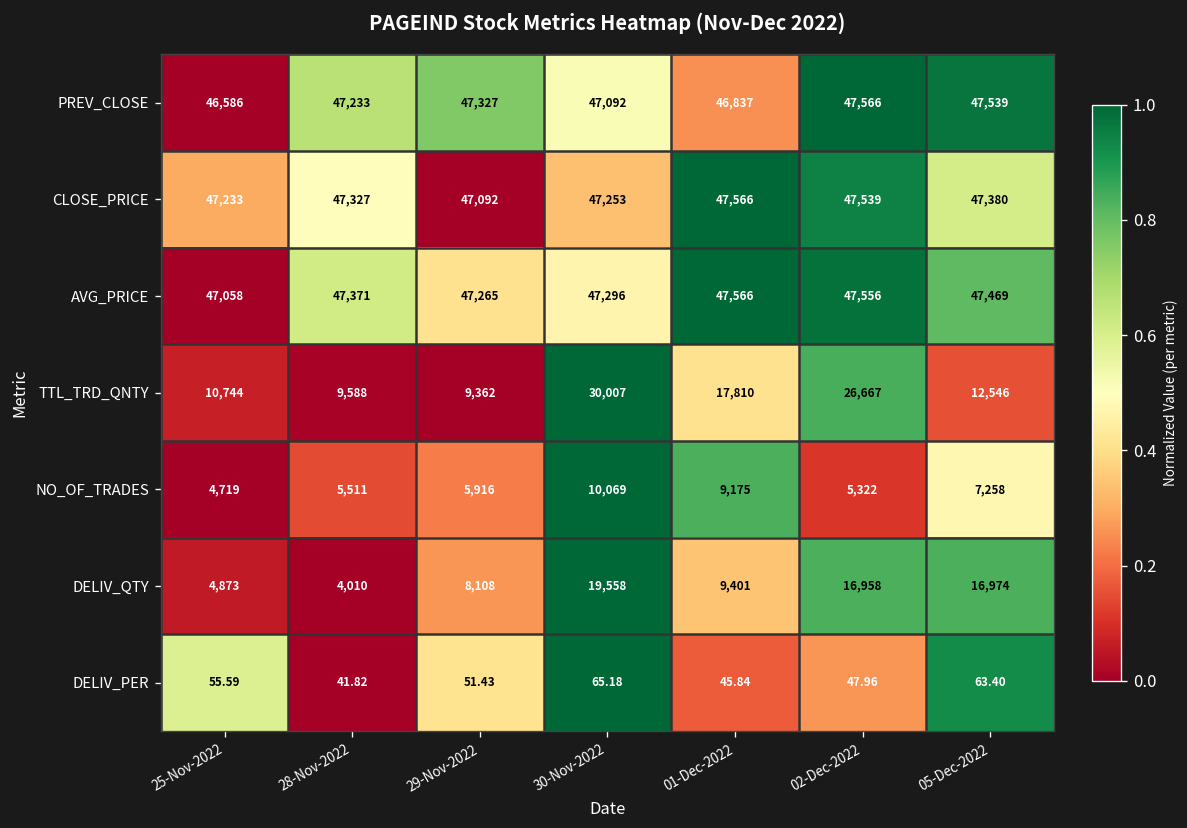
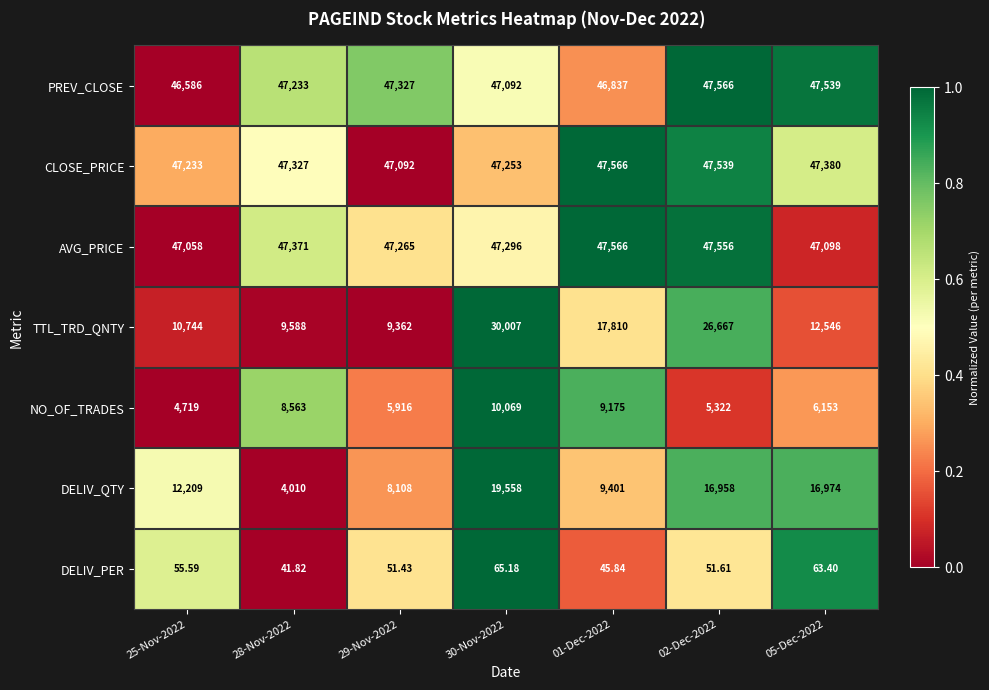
  {
    "PREV_CLOSE": {
      "25-Nov-2022": "46,586",
      "28-Nov-2022": "47,233",
      "29-Nov-2022": "47,327",
      "30-Nov-2022": "47,092",
      "01-Dec-2022": "46,837",
      "02-Dec-2022": "47,566",
      "05-Dec-2022": "47,539"
    },
    "CLOSE_PRICE": {
      "25-Nov-2022": "47,233",
      "28-Nov-2022": "47,327",
      "29-Nov-2022": "47,092",
      "30-Nov-2022": "47,253",
      "01-Dec-2022": "47,566",
      "02-Dec-2022": "47,539",
      "05-Dec-2022": "47,380"
    },
    "AVG_PRICE": {
      "25-Nov-2022": "47,058",
      "28-Nov-2022": "47,371",
      "29-Nov-2022": "47,265",
      "30-Nov-2022": "47,296",
      "01-Dec-2022": "47,566",
      "02-Dec-2022": "47,556",
-     "05-Dec-2022": "47,469"
+     "05-Dec-2022": "47,098"
    },
    "TTL_TRD_QNTY": {
      "25-Nov-2022": "10,744",
      "28-Nov-2022": "9,588",
      "29-Nov-2022": "9,362",
      "30-Nov-2022": "30,007",
      "01-Dec-2022": "17,810",
      "02-Dec-2022": "26,667",
      "05-Dec-2022": "12,546"
    },
    "NO_OF_TRADES": {
      "25-Nov-2022": "4,719",
-     "28-Nov-2022": "5,511",
+     "28-Nov-2022": "8,563",
      "29-Nov-2022": "5,916",
      "30-Nov-2022": "10,069",
      "01-Dec-2022": "9,175",
      "02-Dec-2022": "5,322",
-     "05-Dec-2022": "7,258"
+     "05-Dec-2022": "6,153"
    },
    "DELIV_QTY": {
-     "25-Nov-2022": "4,873",
+     "25-Nov-2022": "12,209",
      "28-Nov-2022": "4,010",
      "29-Nov-2022": "8,108",
      "30-Nov-2022": "19,558",
      "01-Dec-2022": "9,401",
      "02-Dec-2022": "16,958",
      "05-Dec-2022": "16,974"
    },
    "DELIV_PER": {
      "25-Nov-2022": "55.59",
      "28-Nov-2022": "41.82",
      "29-Nov-2022": "51.43",
      "30-Nov-2022": "65.18",
      "01-Dec-2022": "45.84",
-     "02-Dec-2022": "47.96",
+     "02-Dec-2022": "51.61",
      "05-Dec-2022": "63.40"
    }
  }
